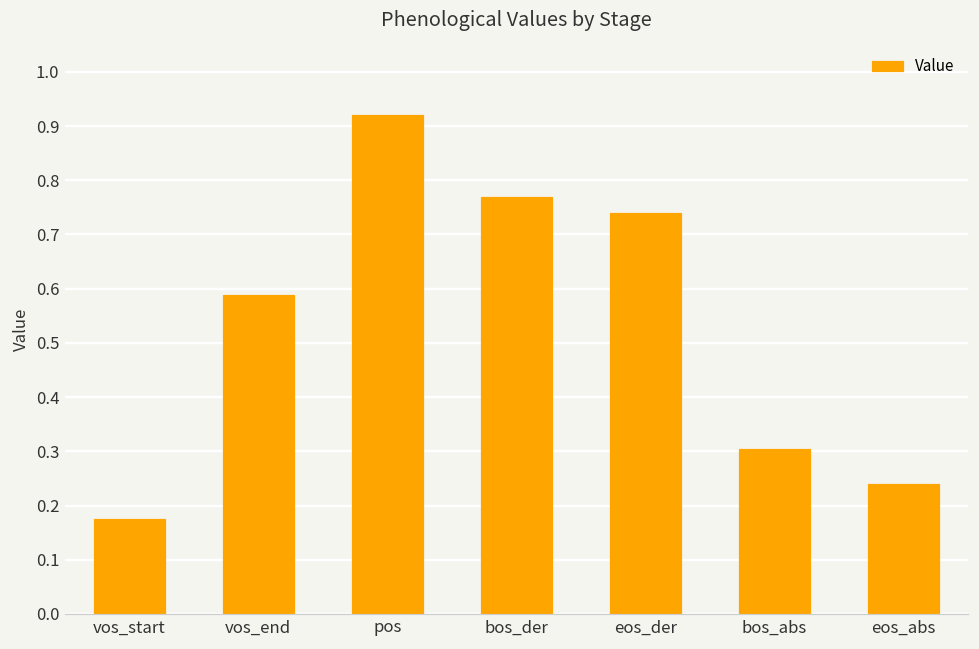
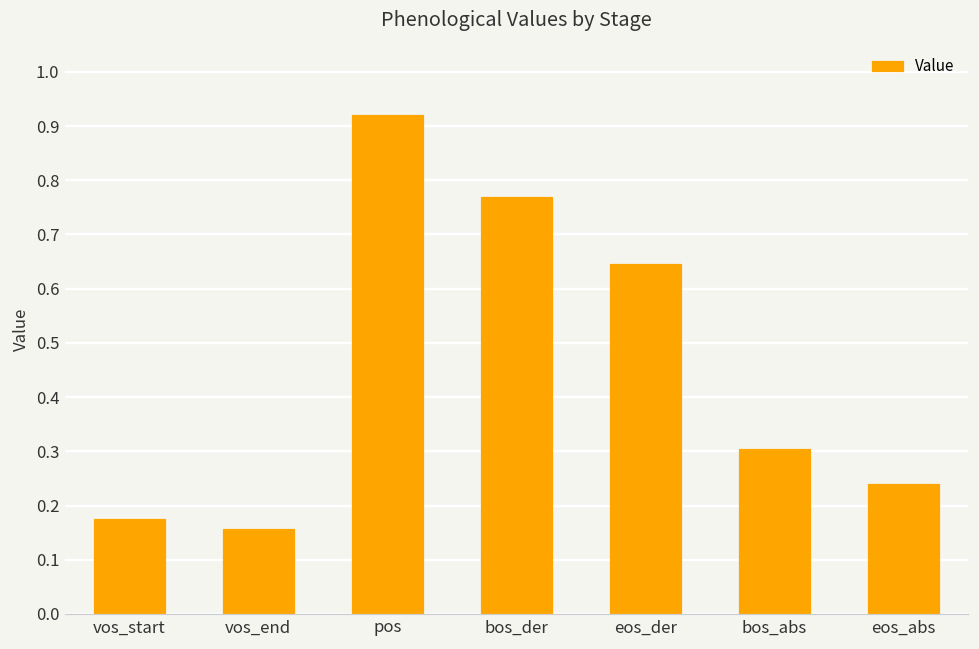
  {
    "vos_start": 0.18,
-   "vos_end": 0.59,
+   "vos_end": 0.16,
    "pos": 0.92,
    "bos_der": 0.77,
-   "eos_der": 0.74,
+   "eos_der": 0.65,
    "bos_abs": 0.30,
    "eos_abs": 0.24
  }
